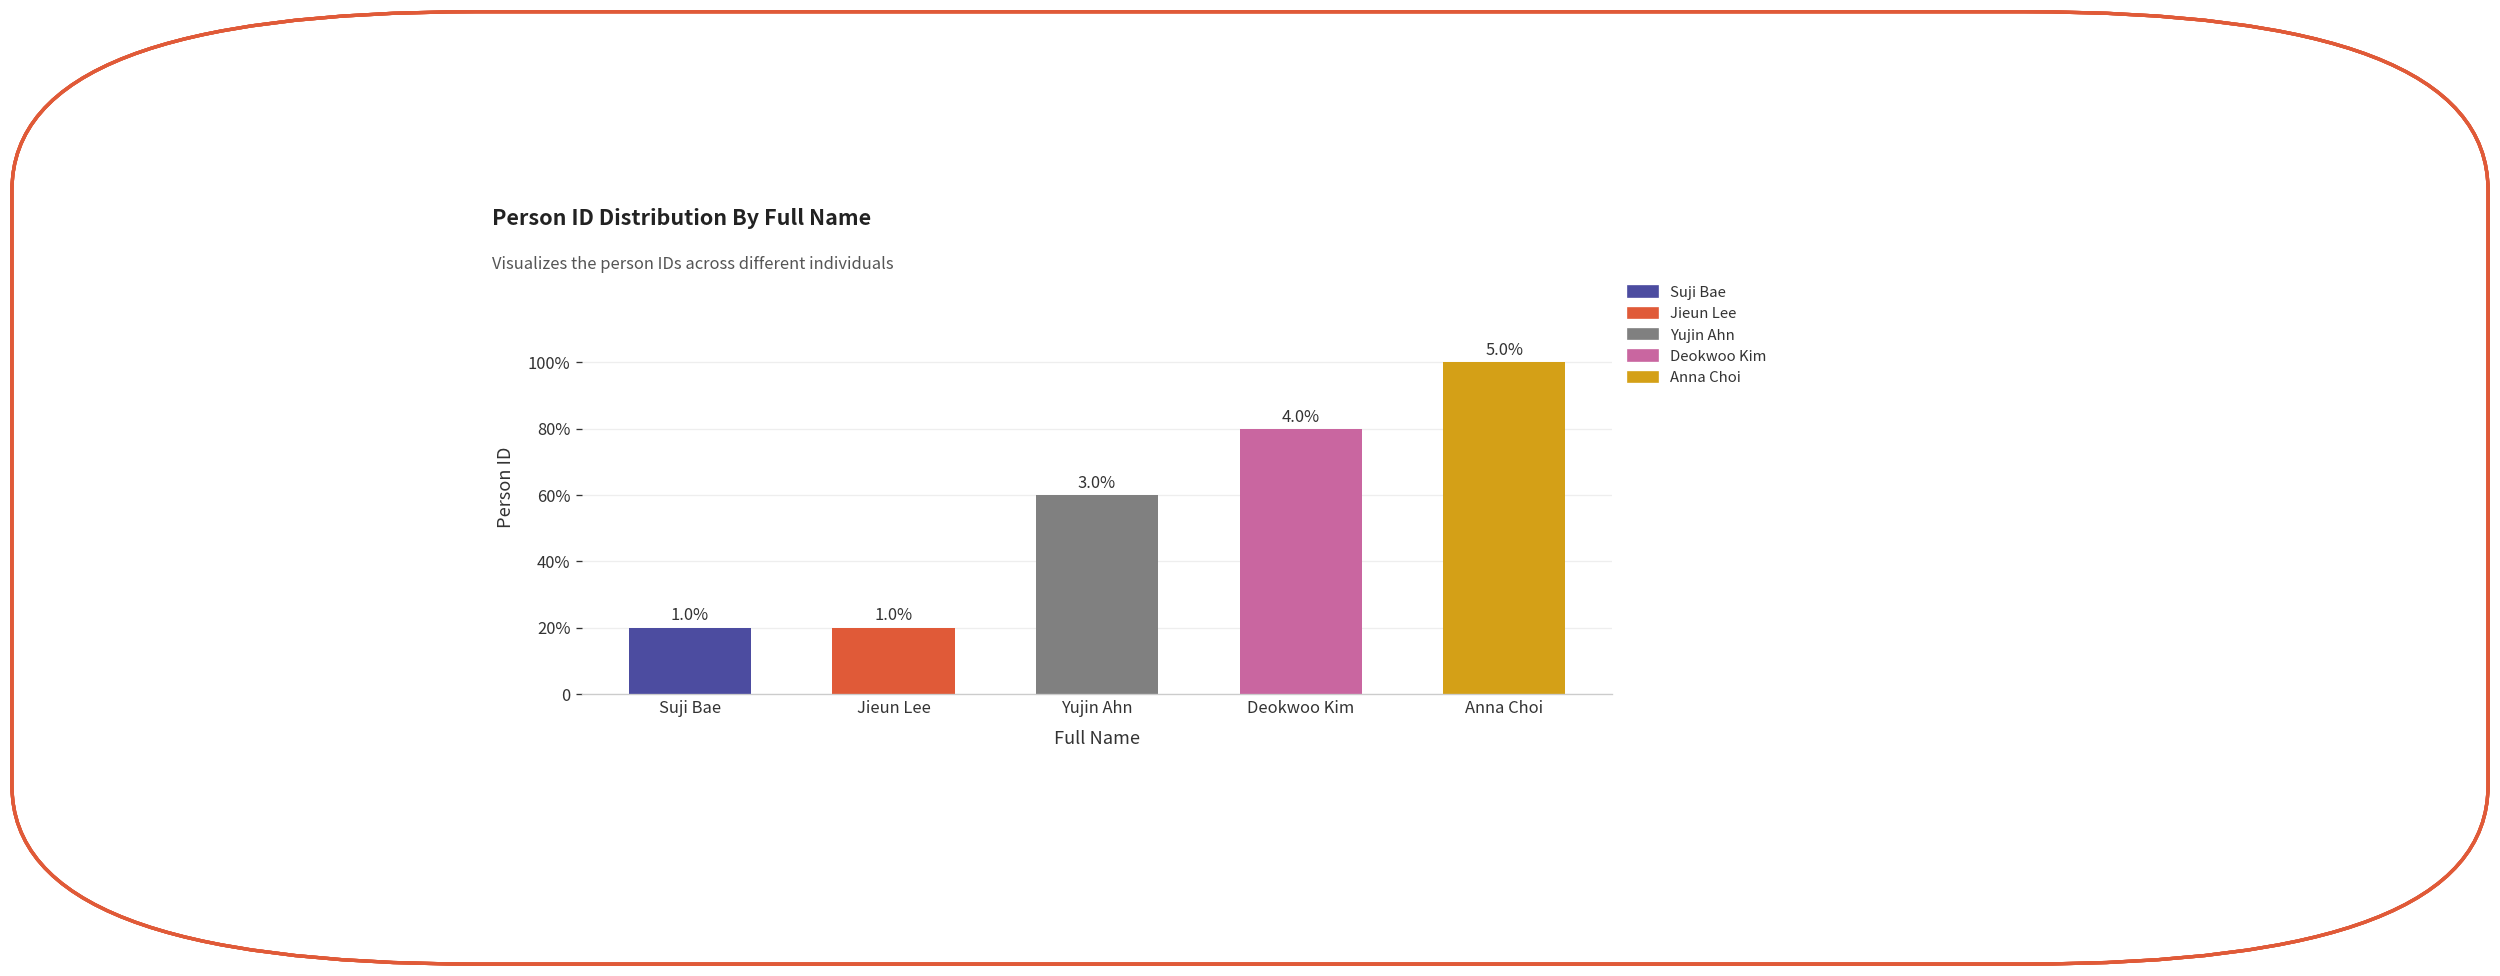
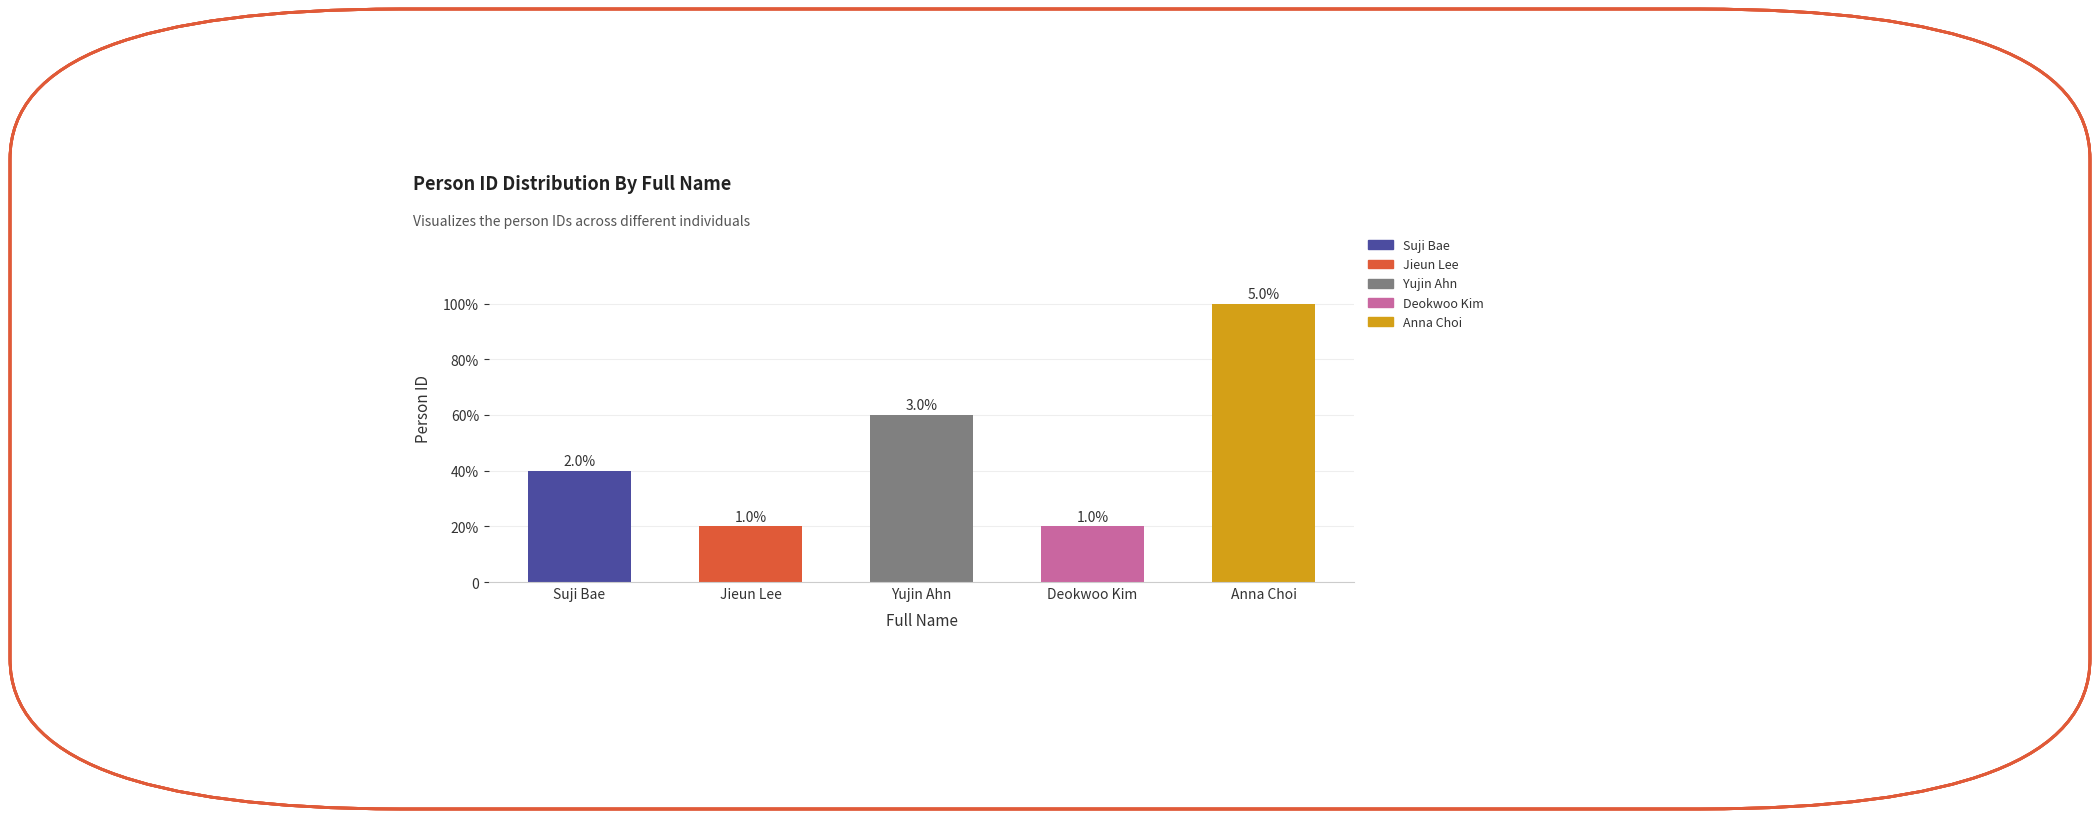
  {
-   "Suji Bae": "1.0%",
+   "Suji Bae": "2.0%",
    "Jieun Lee": "1.0%",
    "Yujin Ahn": "3.0%",
-   "Deokwoo Kim": "4.0%",
+   "Deokwoo Kim": "1.0%",
    "Anna Choi": "5.0%"
  }
